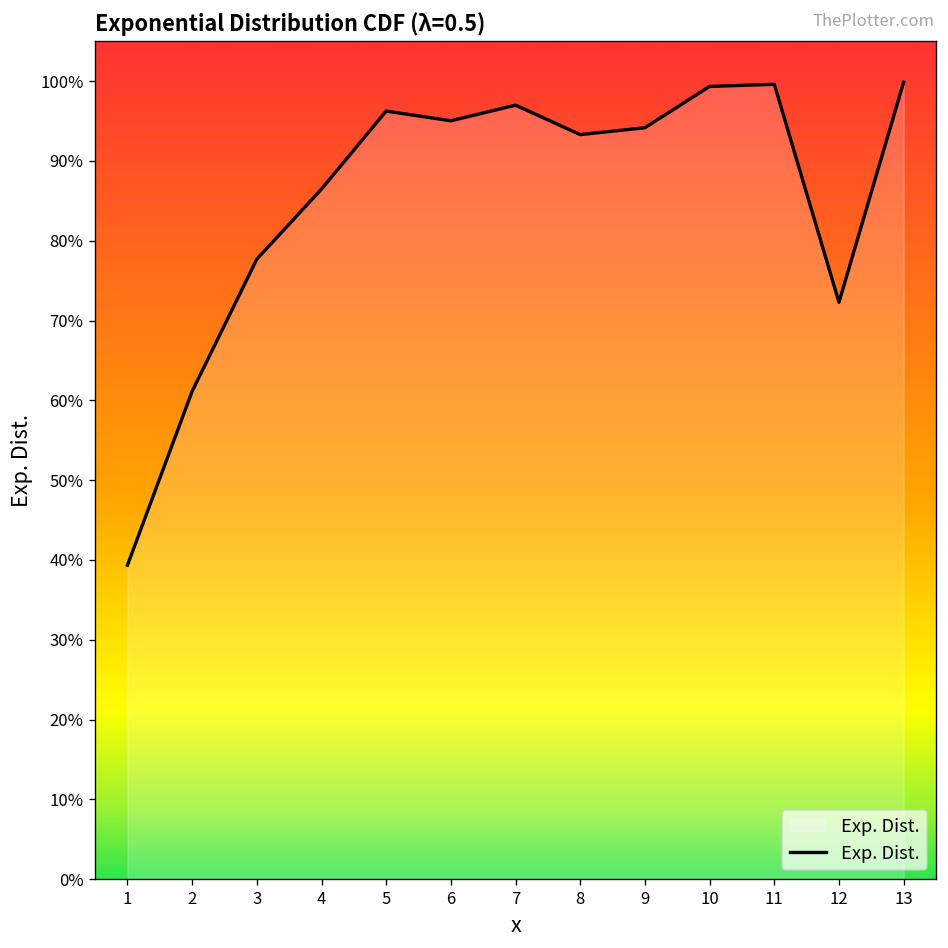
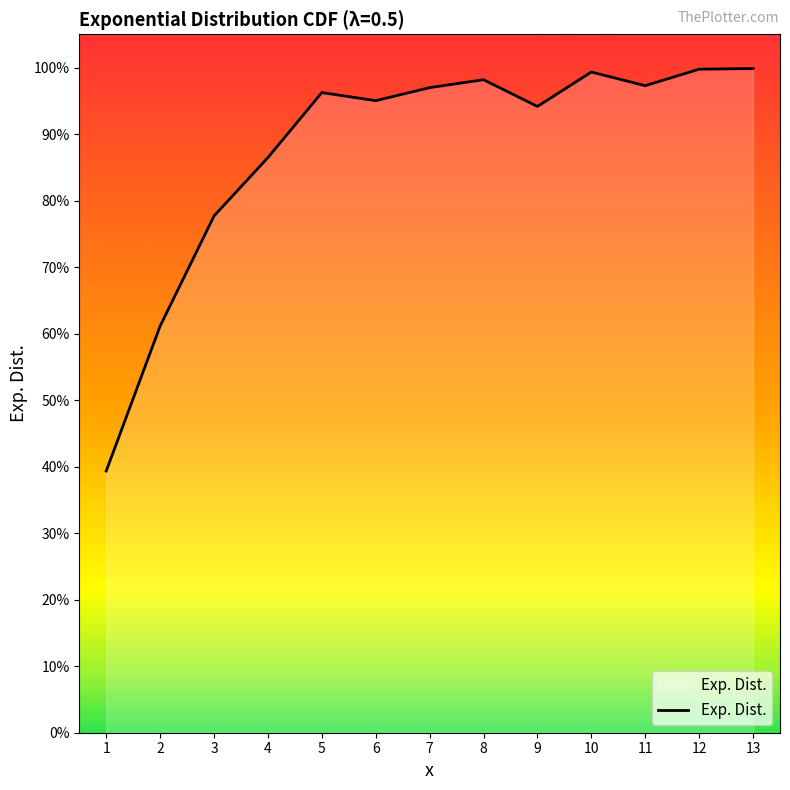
  {
    "1": "39%",
    "2": "61%",
    "3": "78%",
    "4": "86%",
    "5": "96%",
    "6": "95%",
    "7": "97%",
-   "8": "93%",
+   "8": "98%",
    "9": "94%",
    "10": "99%",
-   "11": "100%",
-   "12": "72%",
+   "11": "97%",
+   "12": "100%",
    "13": "100%"
  }
